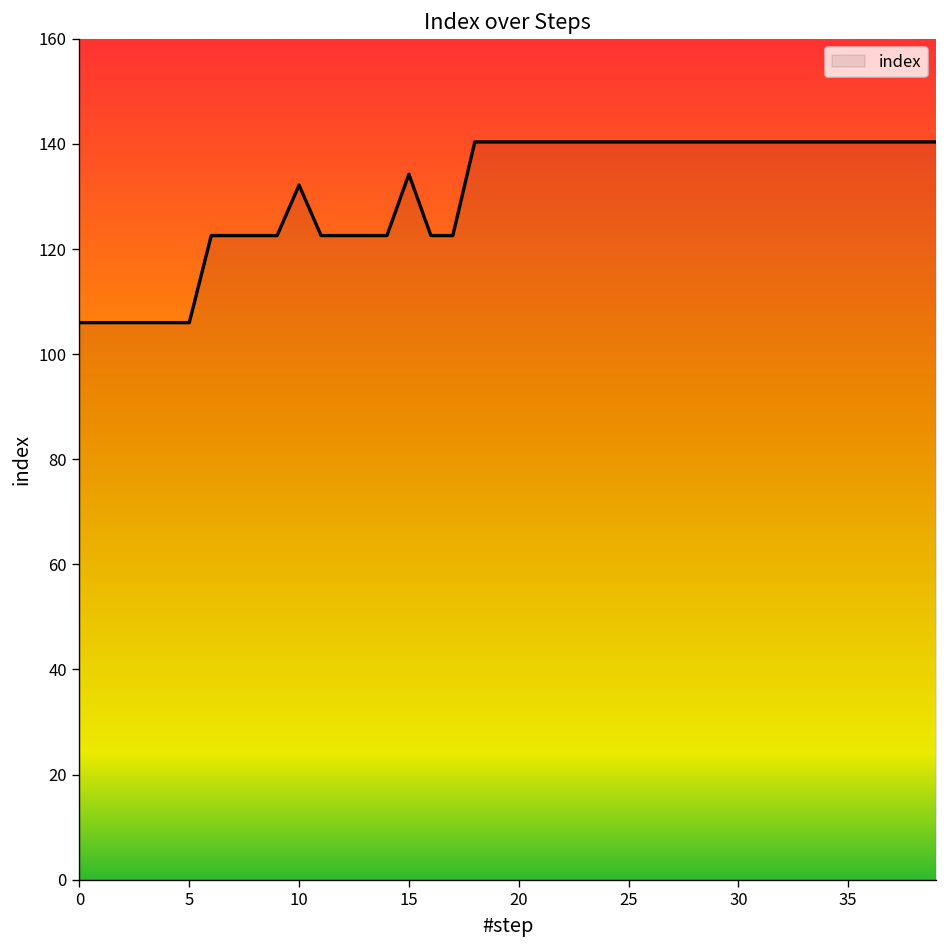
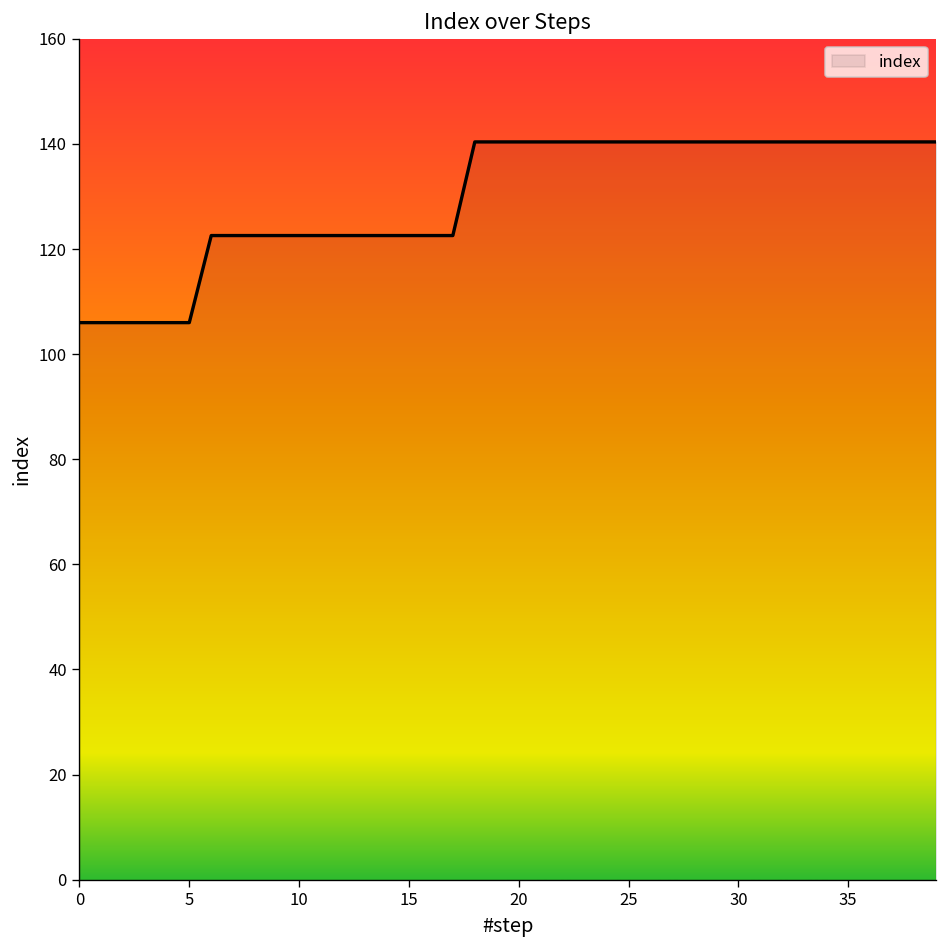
  {
    "0": 106,
    "5": 106,
-   "10": 132,
-   "15": 134,
+   "10": 123,
+   "15": 123,
    "20": 140,
    "25": 140,
    "30": 140,
    "35": 140
  }
